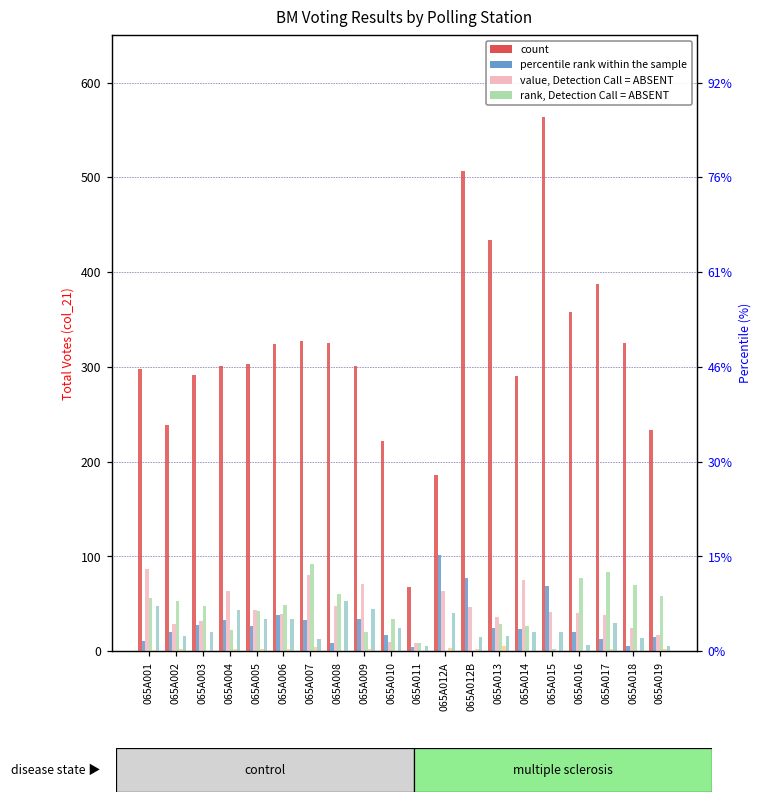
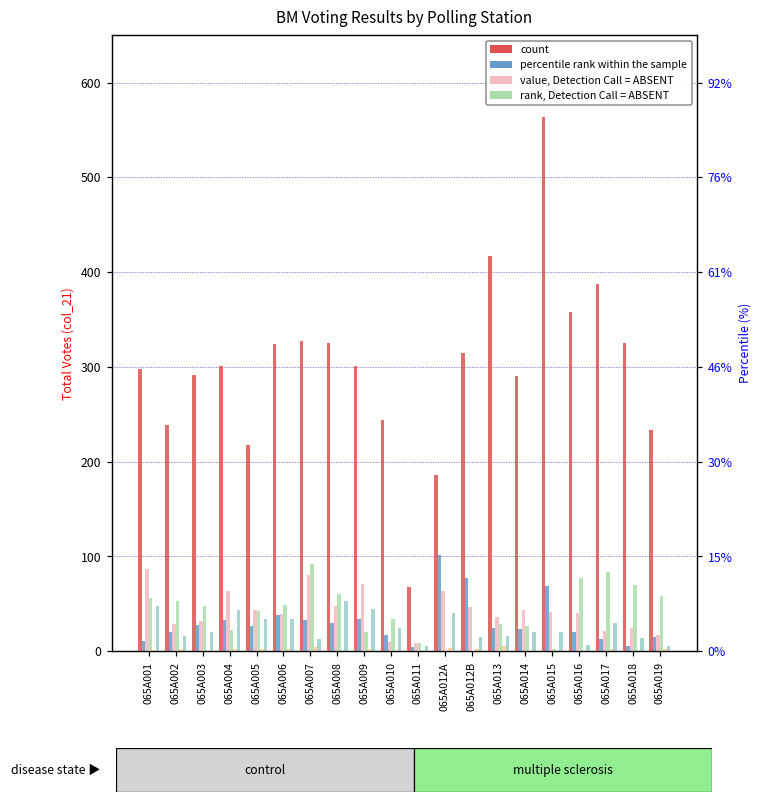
  {
    "count": {
      "065A001": 300,
      "065A002": 240,
      "065A003": 290,
      "065A004": 300,
-     "065A005": 300,
+     "065A005": 220,
      "065A006": 320,
      "065A007": 330,
      "065A008": 330,
      "065A009": 300,
-     "065A010": 220,
+     "065A010": 240,
      "065A011": 70,
      "065A012A": 190,
-     "065A012B": 510,
-     "065A013": 430,
+     "065A012B": 320,
+     "065A013": 420,
      "065A014": 290,
      "065A015": 560,
      "065A016": 360,
      "065A017": 390,
      "065A018": 330,
      "065A019": 230
    },
    "percentile rank within the sample": {
      "065A001": 10,
      "065A002": 20,
      "065A003": 30,
      "065A004": 30,
      "065A005": 30,
      "065A006": 40,
      "065A007": 30,
-     "065A008": 10,
+     "065A008": 30,
      "065A009": 30,
      "065A010": 20,
      "065A011": 0,
      "065A012A": 100,
      "065A012B": 80,
      "065A013": 30,
      "065A014": 20,
      "065A015": 70,
      "065A016": 20,
      "065A017": 10,
      "065A018": 10,
      "065A019": 20
    },
    "value, Detection Call = ABSENT": {
      "065A001": 90,
      "065A002": 30,
      "065A003": 30,
      "065A004": 60,
      "065A005": 40,
      "065A006": 40,
      "065A007": 80,
      "065A008": 50,
      "065A009": 70,
      "065A010": 10,
      "065A011": 10,
      "065A012A": 60,
      "065A012B": 50,
      "065A013": 40,
-     "065A014": 80,
+     "065A014": 40,
      "065A015": 40,
      "065A016": 40,
-     "065A017": 40,
+     "065A017": 20,
      "065A018": 30,
      "065A019": 20
    }
  }
